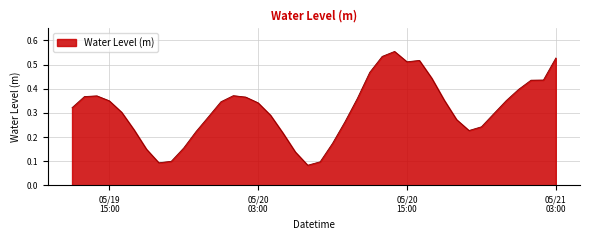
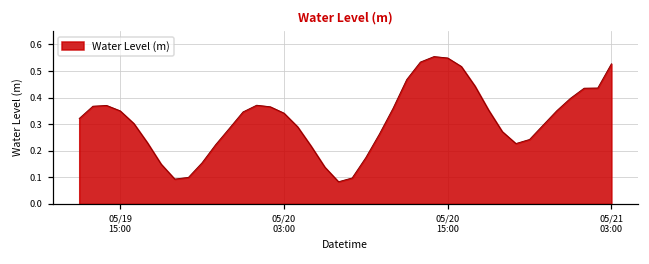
  {
    "05/19 15:00": 0.35,
    "05/20 03:00": 0.34,
-   "05/20 15:00": 0.51,
+   "05/20 15:00": 0.55,
    "05/21 03:00": 0.53
  }
